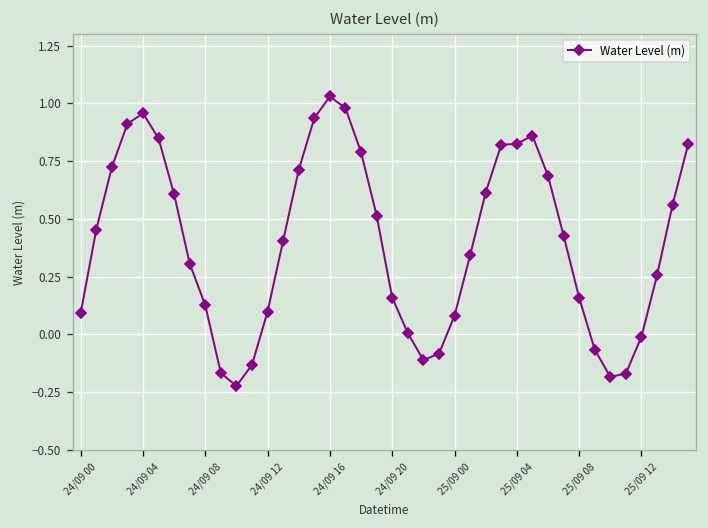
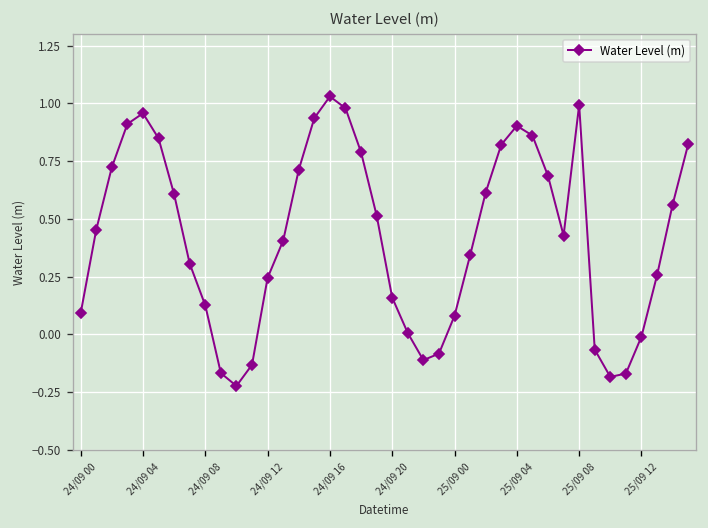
  {
    "24/09 00": 0.09,
    "24/09 04": 0.96,
    "24/09 08": 0.13,
-   "24/09 12": 0.10,
+   "24/09 12": 0.24,
    "24/09 16": 1.03,
    "24/09 20": 0.16,
    "25/09 00": 0.08,
-   "25/09 04": 0.82,
-   "25/09 08": 0.16,
+   "25/09 04": 0.90,
+   "25/09 08": 0.99,
    "25/09 12": -0.01
  }
